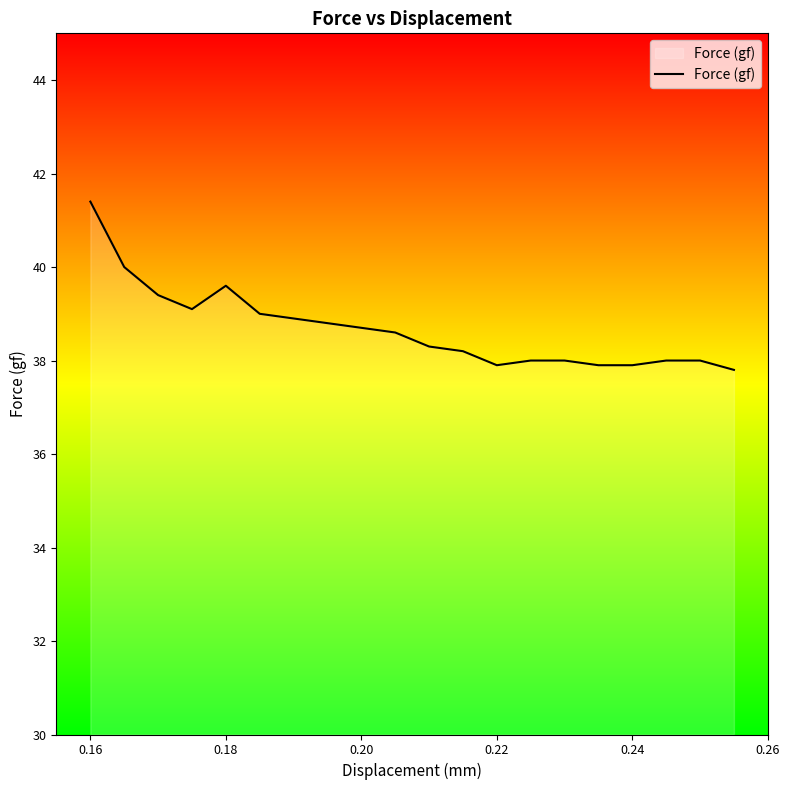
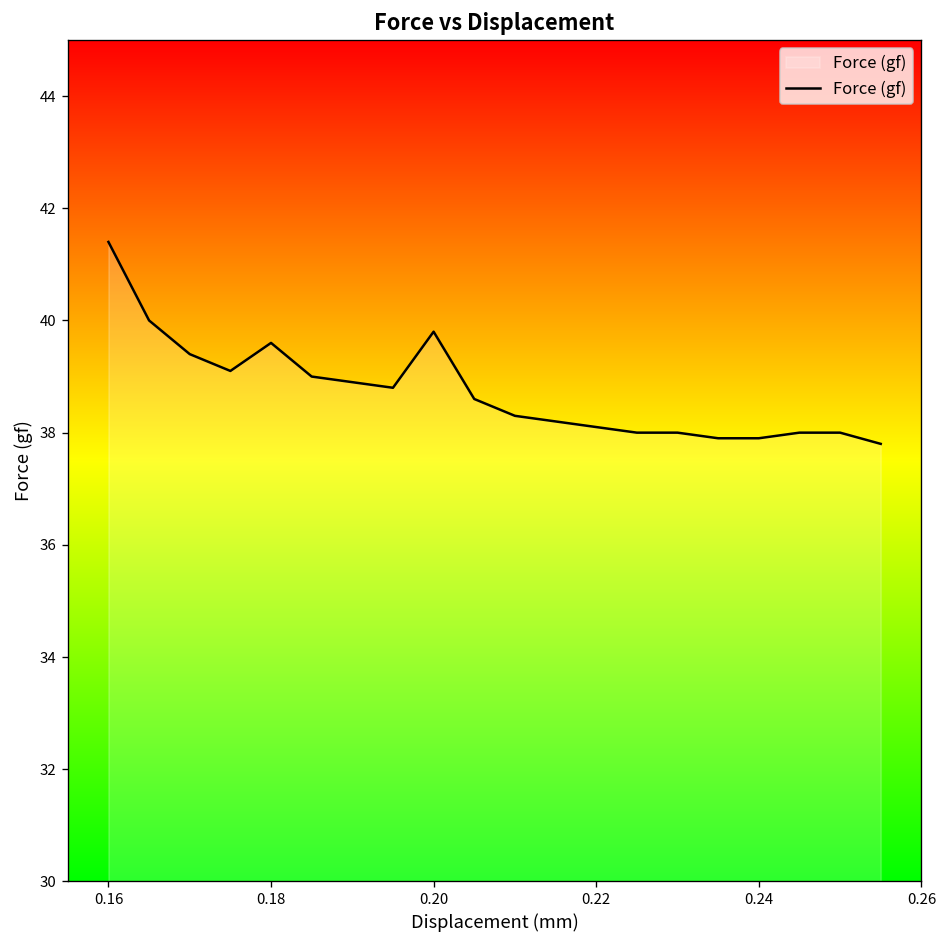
  {
    "0.16": 41.4,
    "0.18": 39.6,
-   "0.20": 38.7,
-   "0.22": 37.9,
+   "0.20": 39.8,
+   "0.22": 38.1,
    "0.24": 37.9
  }
